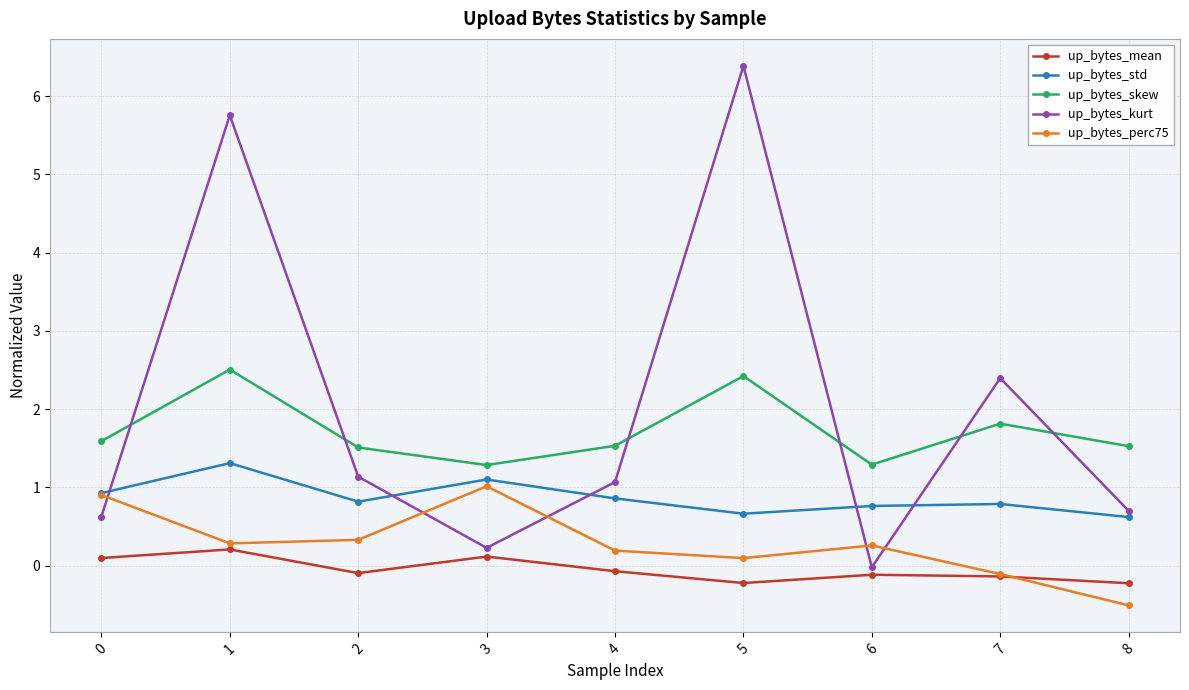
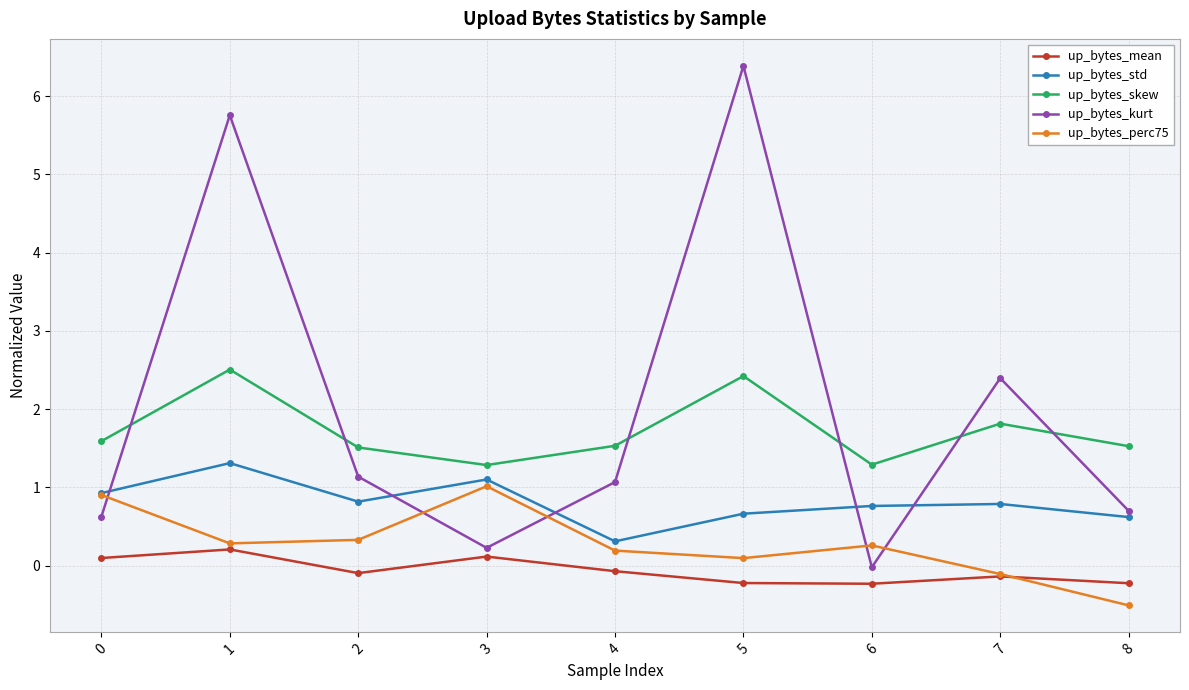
  {
    "up_bytes_mean": {
      "0": 0.1,
      "1": 0.2,
      "2": -0.1,
      "3": 0.1,
      "4": -0.1,
      "5": -0.2,
-     "6": -0.1,
+     "6": -0.2,
      "8": -0.2
    },
    "up_bytes_std": {
      "1": 1.3,
      "2": 0.8,
      "3": 1.1,
-     "4": 0.9,
+     "4": 0.3,
      "5": 0.7,
      "6": 0.8,
      "7": 0.8,
      "8": 0.6
    },
    "up_bytes_skew": {
      "0": 1.6,
      "1": 2.5,
      "2": 1.5,
      "3": 1.3,
      "4": 1.5,
      "5": 2.4,
      "6": 1.3,
      "7": 1.8,
      "8": 1.5
    },
    "up_bytes_kurt": {
      "0": 0.6,
      "1": 5.8,
      "2": 1.1,
      "3": 0.2,
      "4": 1.1,
      "5": 6.4,
      "6": 0.0,
      "7": 2.4,
      "8": 0.7
    },
    "up_bytes_perc75": {
      "1": 0.3,
      "2": 0.3,
      "3": 1.0,
      "4": 0.2,
      "5": 0.1,
      "6": 0.3,
      "8": -0.5
    }
  }
